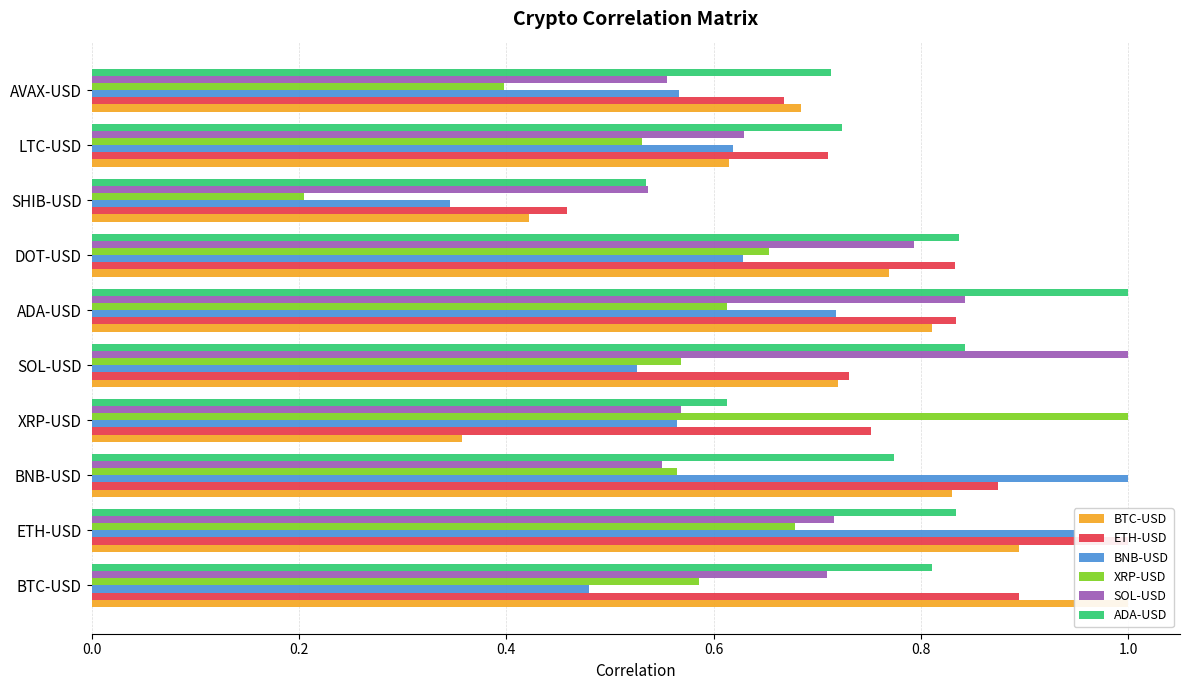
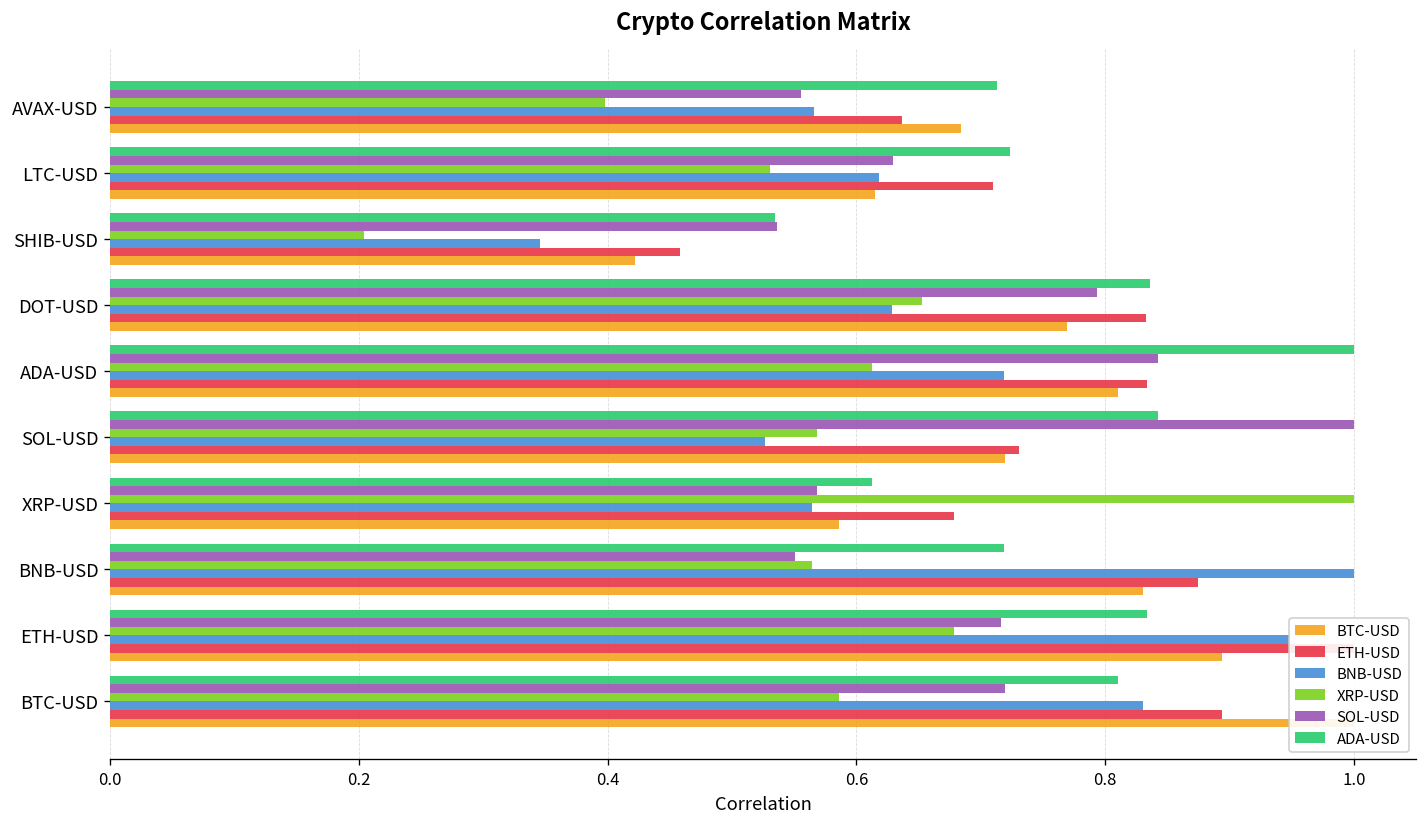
  {
    "BTC-USD": {
      "AVAX-USD": 0.684,
      "LTC-USD": 0.615,
      "SHIB-USD": 0.422,
      "DOT-USD": 0.770,
      "ADA-USD": 0.810,
      "SOL-USD": 0.720,
-     "XRP-USD": 0.357,
+     "XRP-USD": 0.586,
      "BNB-USD": 0.830,
      "ETH-USD": 0.894
    },
    "ETH-USD": {
-     "AVAX-USD": 0.668,
+     "AVAX-USD": 0.637,
      "LTC-USD": 0.710,
      "SHIB-USD": 0.458,
      "DOT-USD": 0.833,
      "ADA-USD": 0.833,
      "SOL-USD": 0.731,
-     "XRP-USD": 0.752,
+     "XRP-USD": 0.678,
      "BNB-USD": 0.875,
      "BTC-USD": 0.894
    },
    "BNB-USD": {
      "AVAX-USD": 0.566,
      "LTC-USD": 0.618,
      "SHIB-USD": 0.346,
      "DOT-USD": 0.629,
      "ADA-USD": 0.719,
      "SOL-USD": 0.526,
      "XRP-USD": 0.564,
      "BNB-USD": 1.000,
-     "BTC-USD": 0.480
+     "BTC-USD": 0.830
    },
    "XRP-USD": {
      "AVAX-USD": 0.398,
      "LTC-USD": 0.531,
      "SHIB-USD": 0.204,
      "DOT-USD": 0.653,
      "ADA-USD": 0.613,
      "SOL-USD": 0.568,
      "XRP-USD": 1.000,
      "BNB-USD": 0.564,
      "ETH-USD": 0.678,
      "BTC-USD": 0.586
    },
    "SOL-USD": {
      "AVAX-USD": 0.555,
      "LTC-USD": 0.629,
      "SHIB-USD": 0.536,
      "DOT-USD": 0.793,
      "ADA-USD": 0.843,
      "SOL-USD": 1.000,
      "XRP-USD": 0.568,
      "BNB-USD": 0.551,
      "ETH-USD": 0.716,
-     "BTC-USD": 0.710
+     "BTC-USD": 0.720
    },
    "ADA-USD": {
      "AVAX-USD": 0.713,
      "LTC-USD": 0.724,
      "SHIB-USD": 0.535,
      "DOT-USD": 0.837,
      "ADA-USD": 1.000,
      "SOL-USD": 0.843,
      "XRP-USD": 0.613,
-     "BNB-USD": 0.774,
+     "BNB-USD": 0.719,
      "ETH-USD": 0.833,
      "BTC-USD": 0.810
    }
  }
